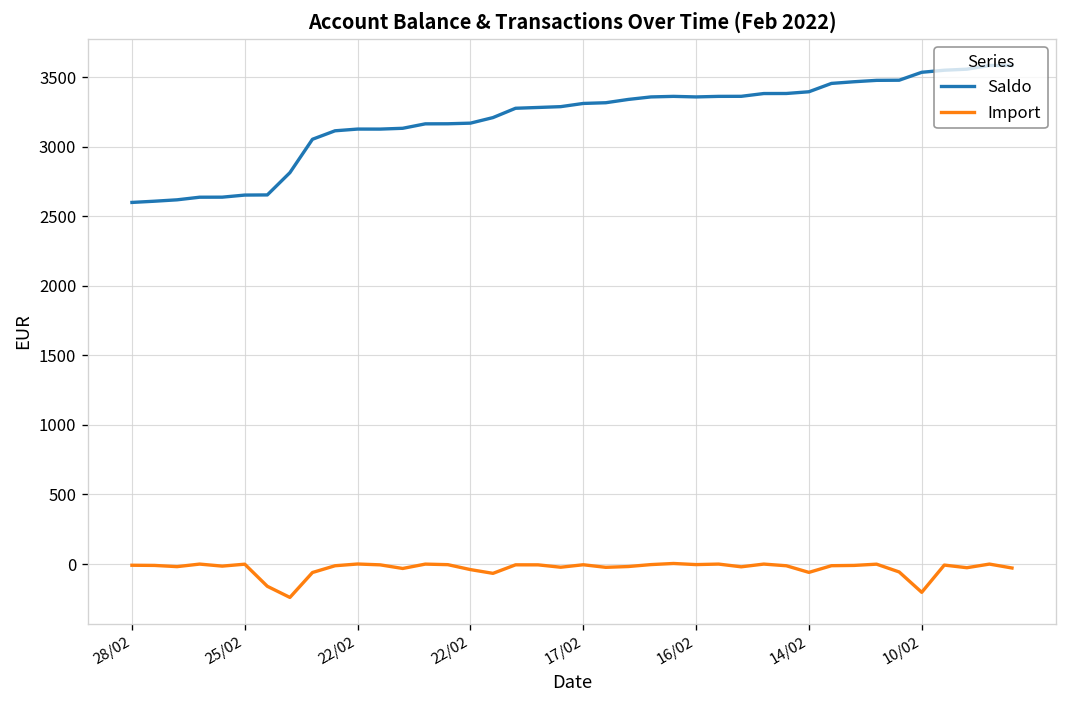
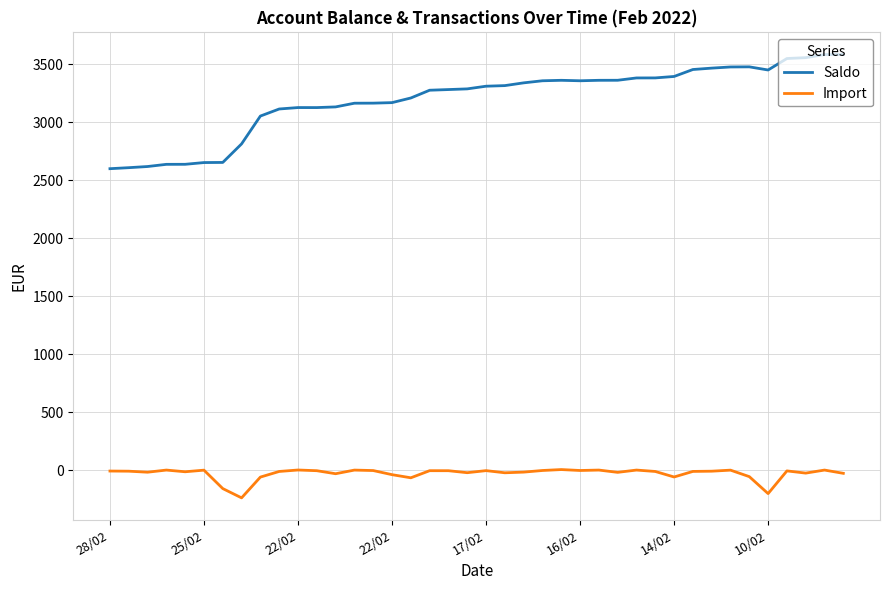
  {
    "Saldo": {
      "28/02": 2600,
-     "10/02": 3530
+     "10/02": 3450
    },
    "Import": {
      "28/02": -10,
      "10/02": -200
    }
  }
